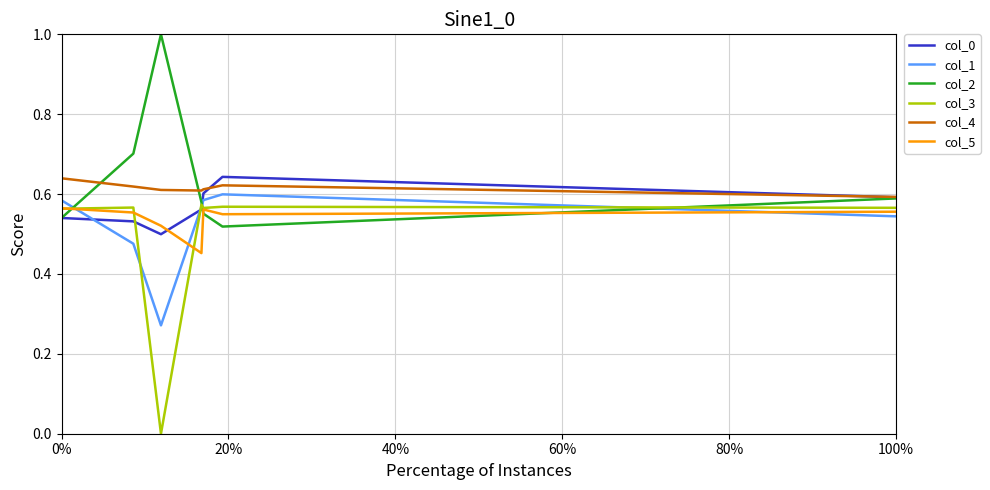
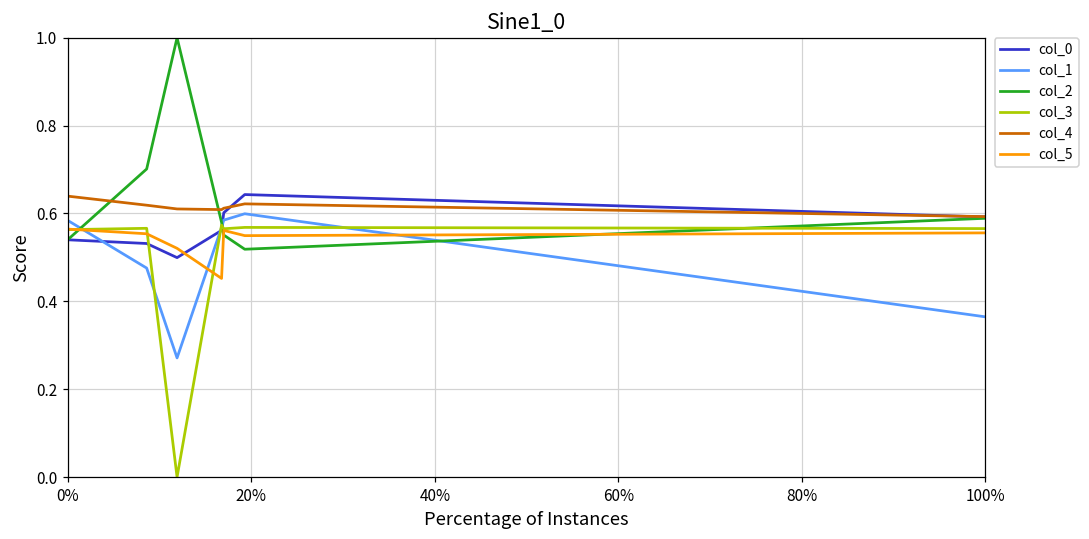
  {
    "col_1": {
      "0%": 0.58,
-     "100%": 0.54
+     "100%": 0.36
    },
    "col_3": {
      "100%": 0.57
    },
    "col_4": {
      "0%": 0.64
    },
    "col_5": {
      "100%": 0.56
    }
  }
